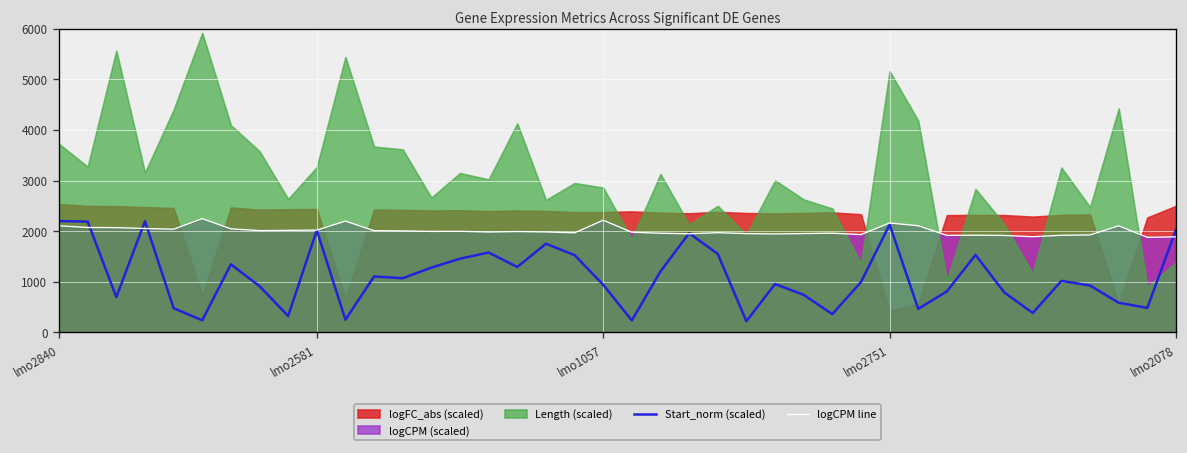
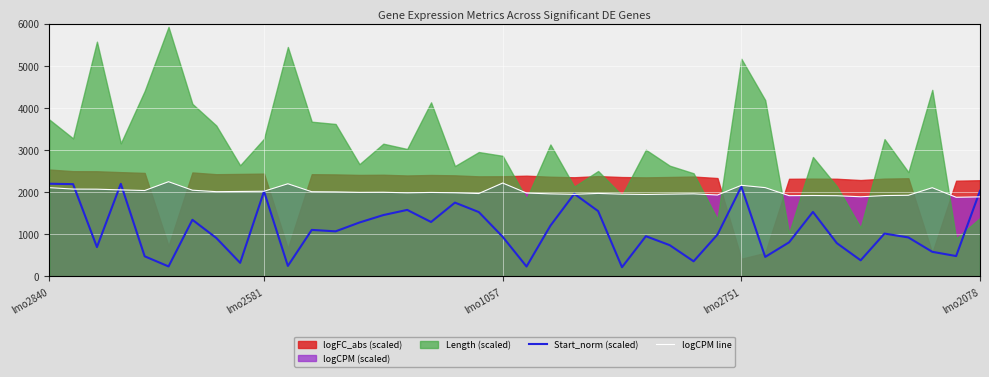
  {
    "Start_norm (scaled)": {
      "lmo2840": 2200,
      "lmo1057": 900,
      "lmo2078": 2000
    },
    "logFC_abs (scaled)": {
      "lmo2840": 2500,
      "lmo2581": 2400,
      "lmo1057": 2400,
      "lmo2751": 400,
-     "lmo2078": 2500
+     "lmo2078": 2300
    },
    "logCPM (scaled)": {
      "lmo2840": 2100,
      "lmo1057": 2200,
      "lmo2078": 1900
    },
    "Length (scaled)": {
      "lmo2840": 3700,
      "lmo2581": 3300,
      "lmo1057": 2900,
      "lmo2751": 5200,
      "lmo2078": 1400
    }
  }
